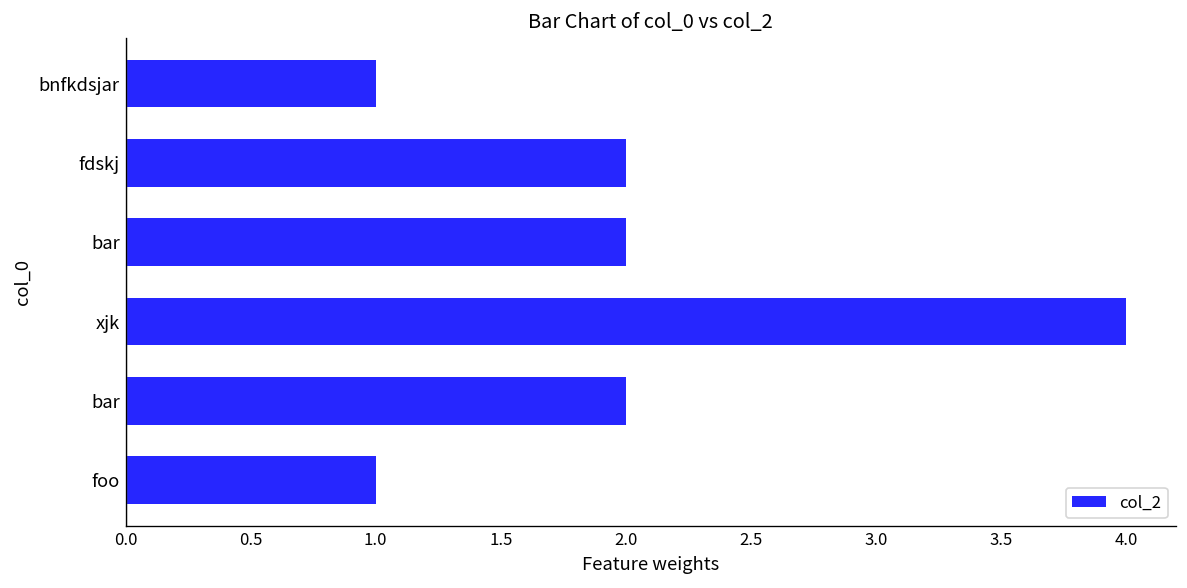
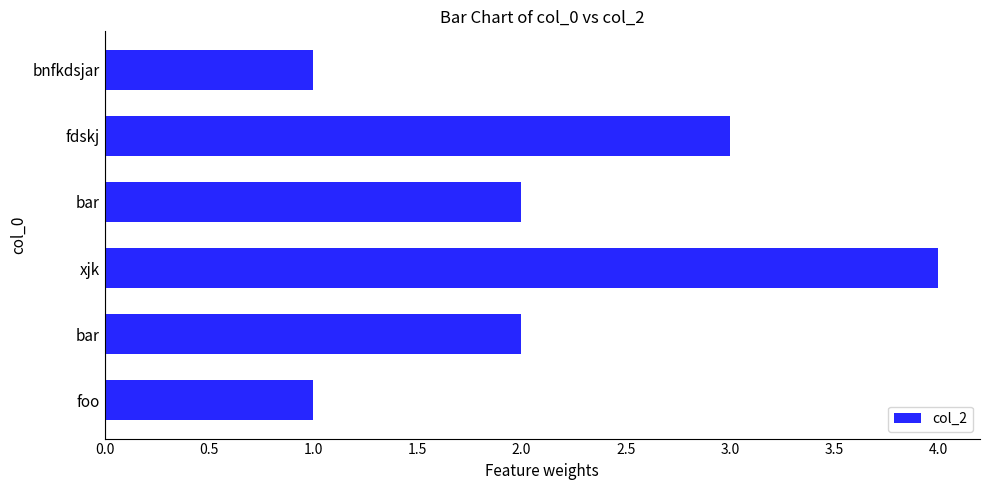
  {
    "bnfkdsjar": 1,
-   "fdskj": 2,
+   "fdskj": 3,
    "xjk": 4,
    "foo": 1
  }
